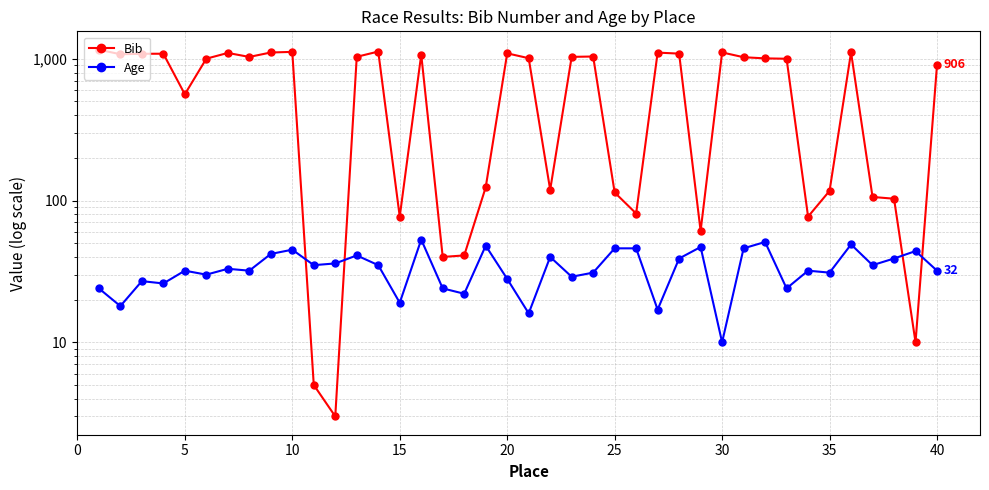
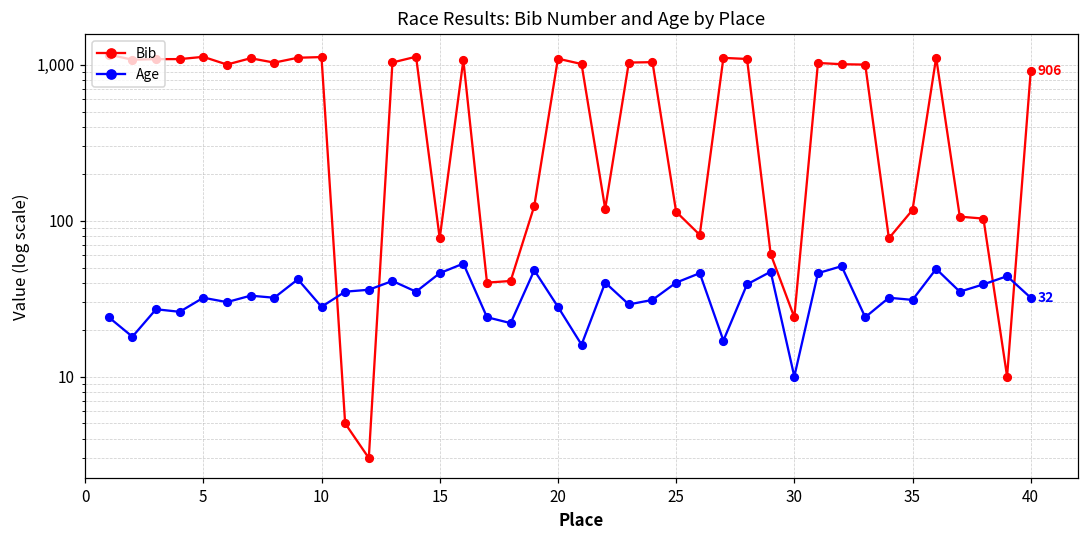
  {
    "Bib": {
-     "5": "560",
+     "5": "1,100",
      "10": "1,100",
      "15": "80",
      "20": "1,100",
      "25": "110",
-     "30": "1,100",
+     "30": "24",
      "35": "120"
    },
    "Age": {
      "5": "32",
-     "10": "45",
-     "15": "19",
+     "10": "28",
+     "15": "46",
      "20": "28",
-     "25": "46",
+     "25": "40",
      "30": "10",
      "35": "31"
    }
  }
